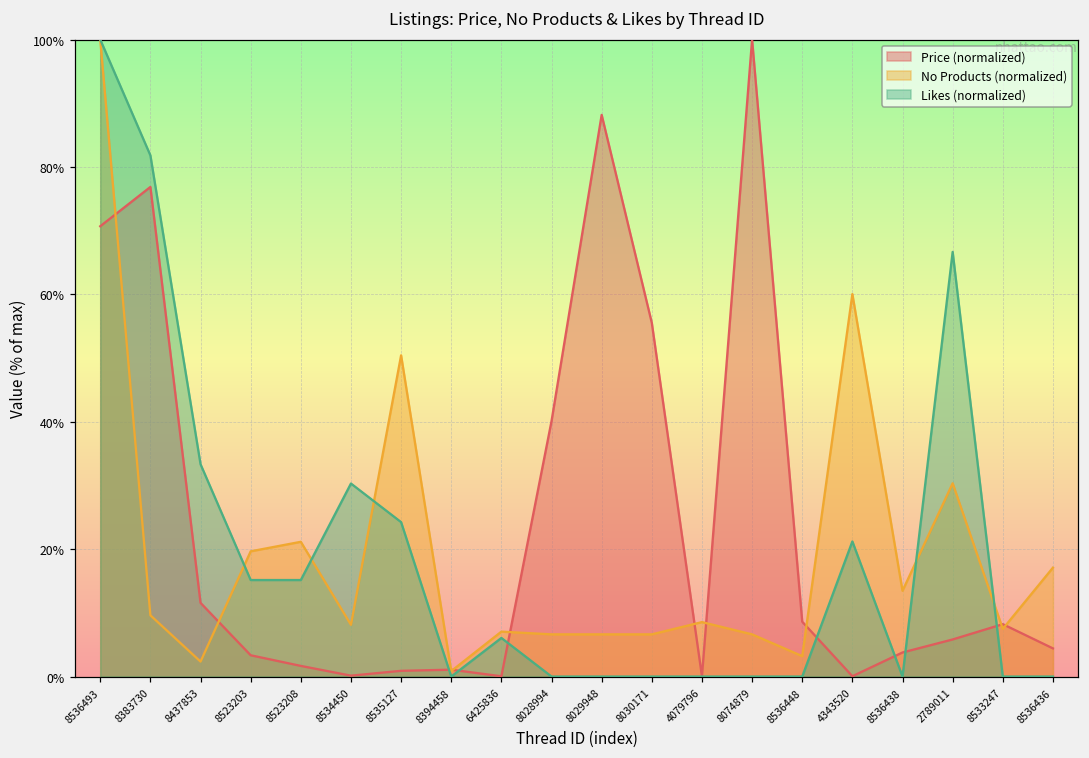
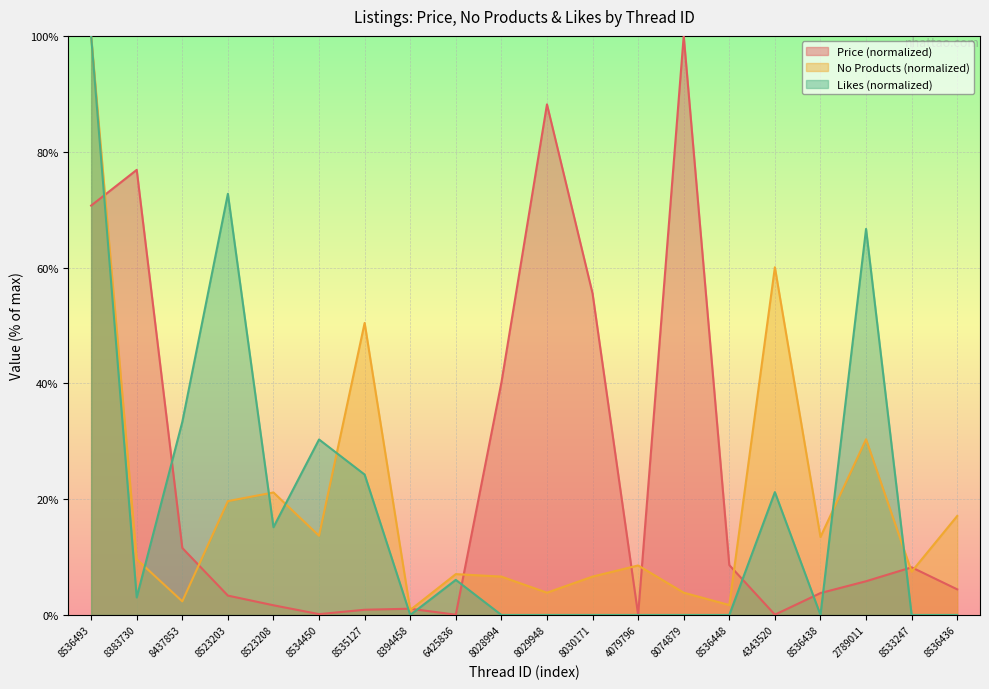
  {
    "Price (normalized)": {
      "8536493": "71%",
      "8383730": "77%",
      "8437853": "12%",
      "8523203": "3%",
      "8523208": "2%",
      "8534450": "0%",
      "8535127": "1%",
      "6425836": "0%",
      "8028994": "40%",
      "8029948": "88%",
      "8030171": "56%",
      "8074879": "100%",
      "8536448": "9%",
      "4343520": "0%",
      "8536438": "4%",
      "2789011": "6%",
      "8533247": "8%",
      "8536436": "4%"
    },
    "No Products (normalized)": {
      "8383730": "10%",
      "8437853": "2%",
      "8523203": "20%",
      "8523208": "21%",
-     "8534450": "8%",
+     "8534450": "14%",
      "8535127": "50%",
      "6425836": "7%",
      "8028994": "7%",
-     "8029948": "7%",
+     "8029948": "4%",
      "8030171": "7%",
      "4079796": "9%",
-     "8074879": "7%",
-     "8536448": "3%",
+     "8074879": "4%",
+     "8536448": "2%",
      "4343520": "60%",
      "8536438": "13%",
      "2789011": "30%",
      "8533247": "7%",
      "8536436": "17%"
    },
    "Likes (normalized)": {
-     "8383730": "82%",
+     "8383730": "3%",
      "8437853": "33%",
-     "8523203": "15%",
+     "8523203": "73%",
      "8523208": "15%",
      "8534450": "30%",
      "8535127": "24%",
      "8394458": "0%",
      "6425836": "6%",
      "8028994": "0%",
      "8029948": "0%",
      "8030171": "0%",
      "8074879": "0%",
      "8536448": "0%",
      "4343520": "21%",
      "8536438": "0%",
      "2789011": "67%",
      "8533247": "0%",
      "8536436": "0%"
    }
  }
